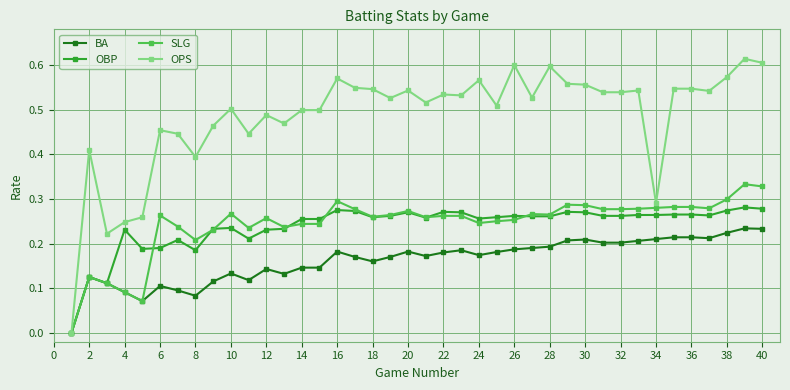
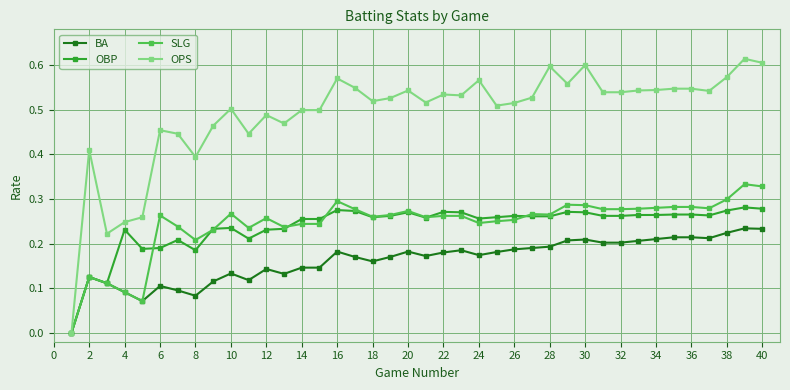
  {
    "OPS": {
      "2": 0.41,
      "4": 0.25,
      "6": 0.45,
      "8": 0.39,
      "10": 0.50,
      "12": 0.49,
      "14": 0.50,
      "16": 0.57,
-     "18": 0.55,
+     "18": 0.52,
      "20": 0.54,
      "22": 0.53,
      "24": 0.57,
-     "26": 0.60,
+     "26": 0.52,
      "28": 0.60,
-     "30": 0.56,
+     "30": 0.60,
      "32": 0.54,
-     "34": 0.29,
+     "34": 0.54,
      "36": 0.55,
      "38": 0.57,
      "40": 0.61
    }
  }
